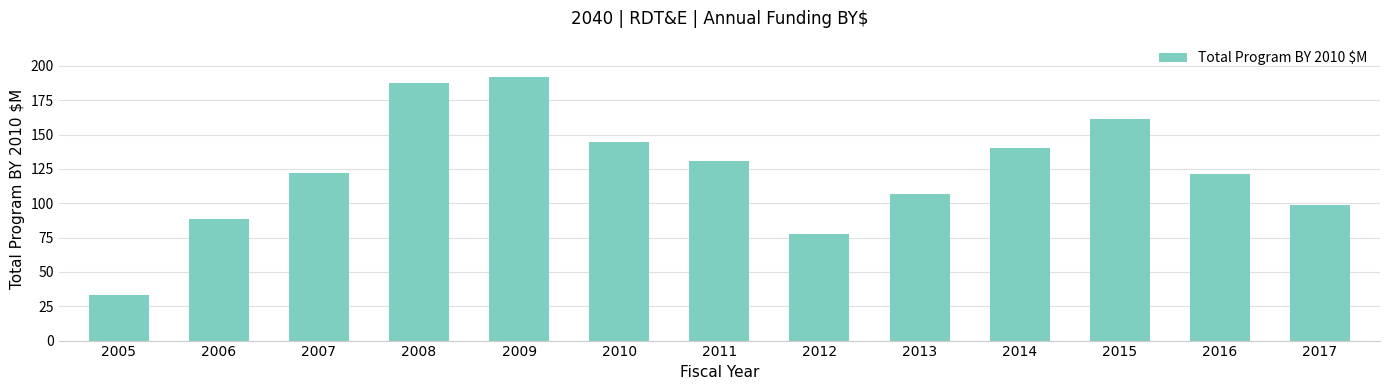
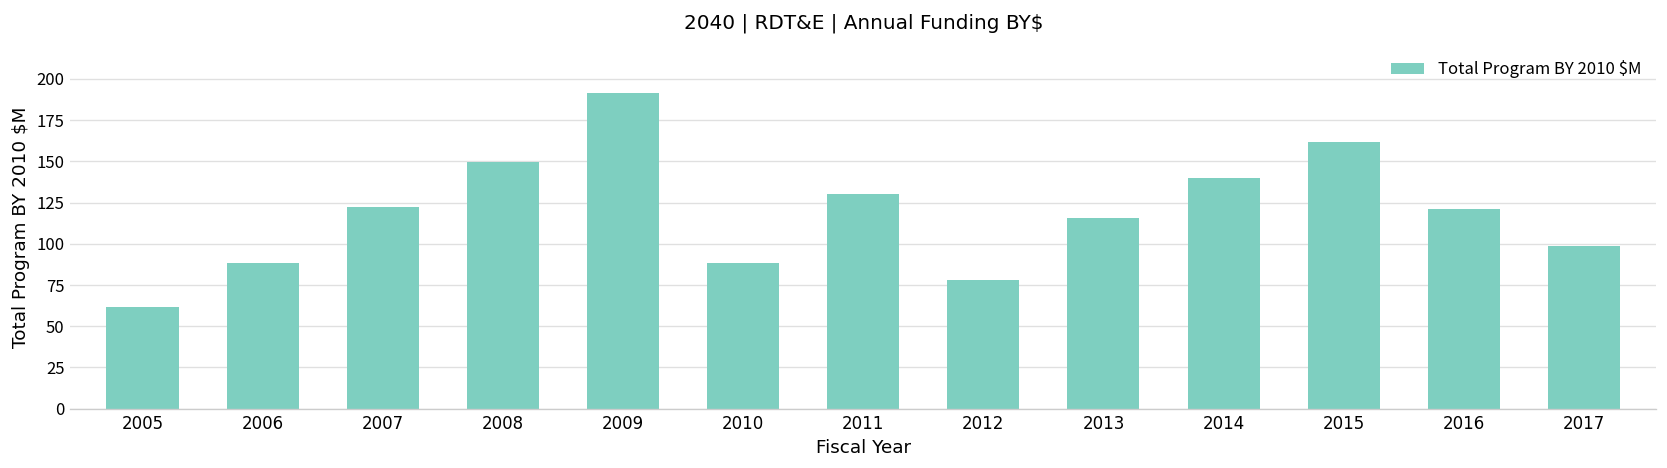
  {
-   "2005": 33,
+   "2005": 62,
    "2006": 88,
    "2007": 122,
-   "2008": 187,
+   "2008": 149,
    "2009": 192,
-   "2010": 144,
+   "2010": 88,
    "2011": 131,
    "2012": 78,
-   "2013": 107,
+   "2013": 115,
    "2014": 140,
    "2015": 162,
    "2016": 121,
    "2017": 99
  }
